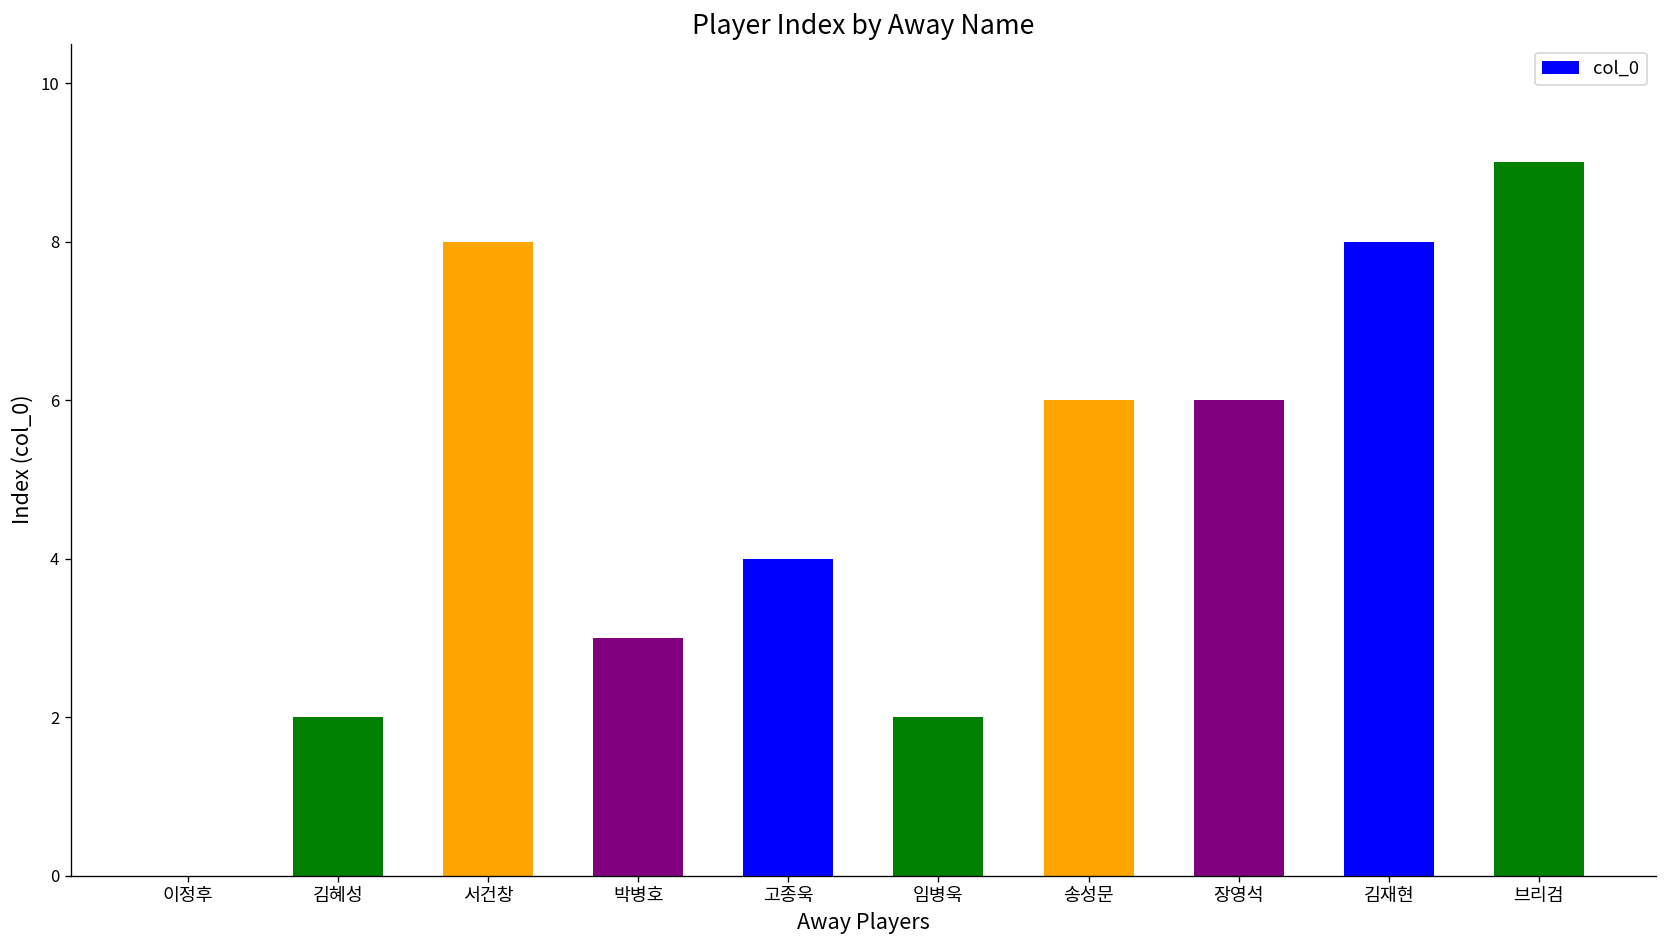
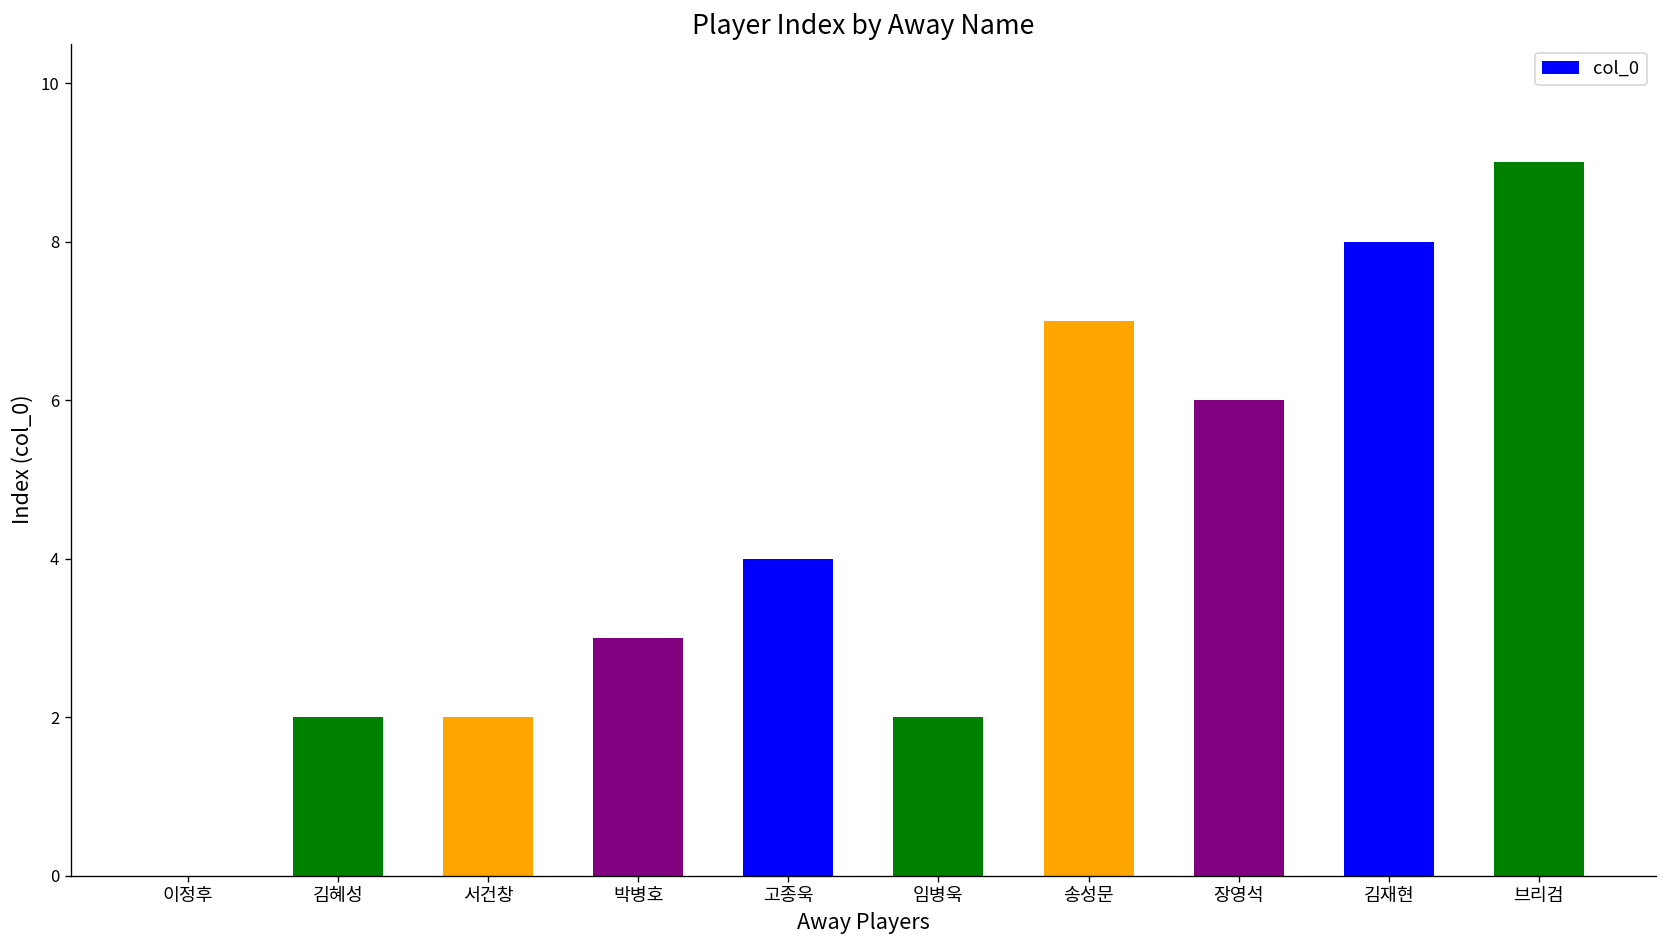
  {
    "이정후": 0,
    "김혜성": 2,
-   "서건창": 8,
+   "서건창": 2,
    "박병호": 3,
    "고종욱": 4,
    "임병욱": 2,
-   "송성문": 6,
+   "송성문": 7,
    "장영석": 6,
    "김재현": 8,
    "브리검": 9
  }
